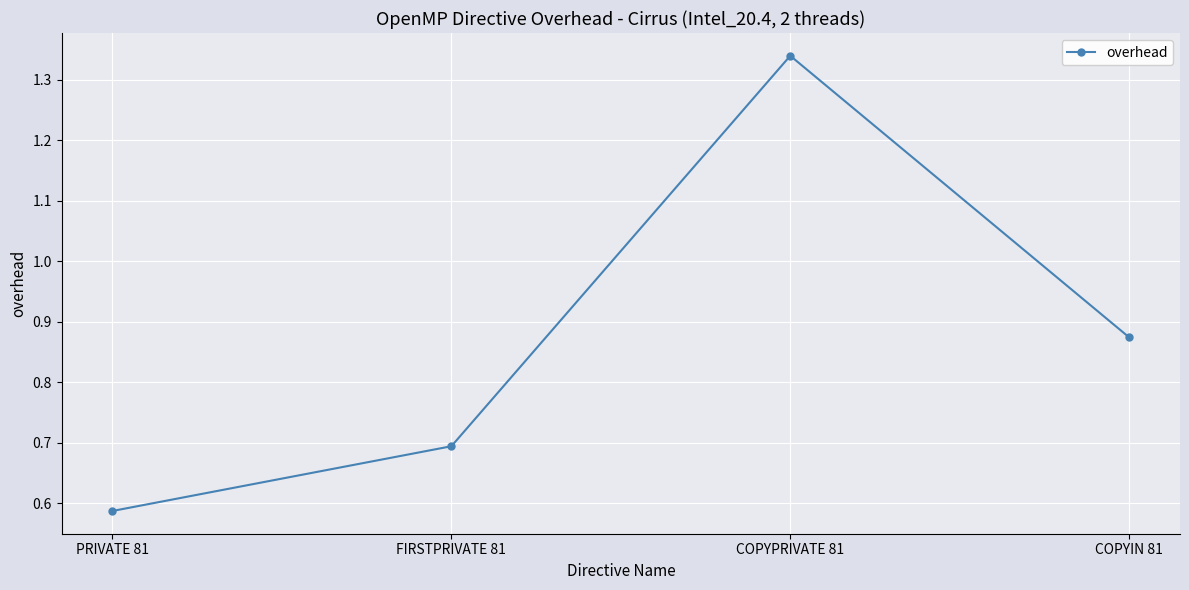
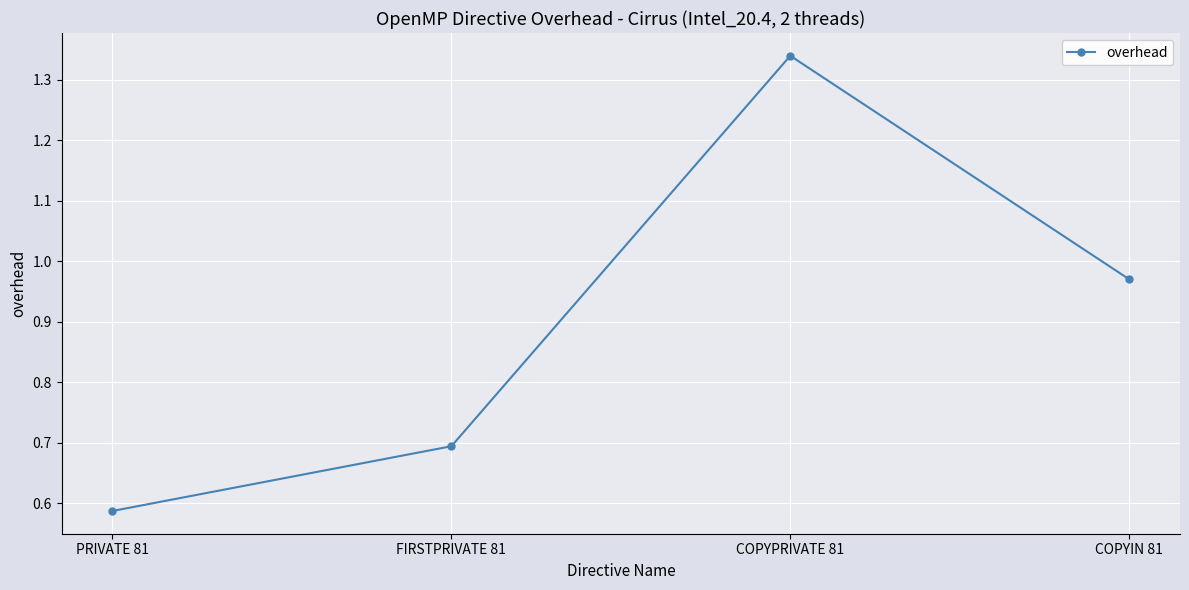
  {
    "PRIVATE 81": 0.59,
    "FIRSTPRIVATE 81": 0.69,
    "COPYPRIVATE 81": 1.34,
-   "COPYIN 81": 0.87
+   "COPYIN 81": 0.97
  }
